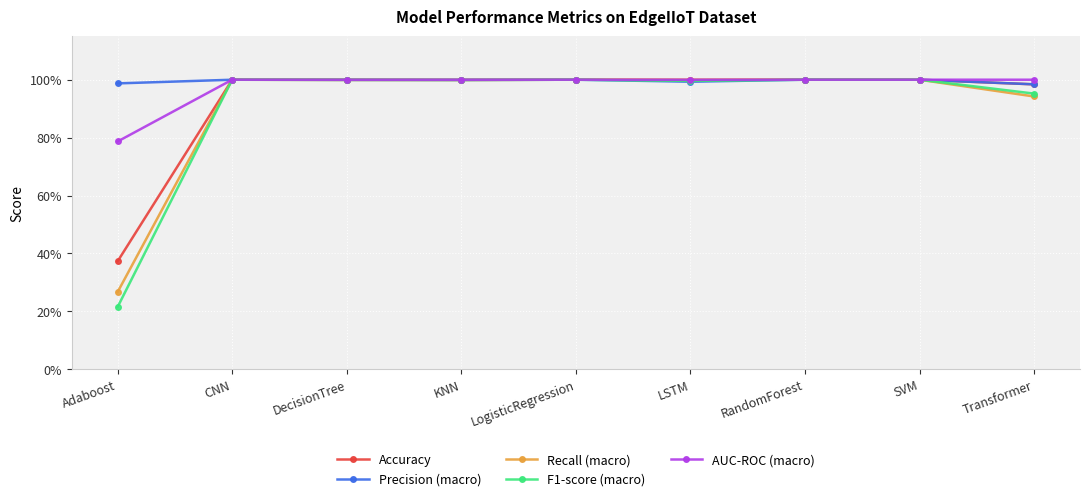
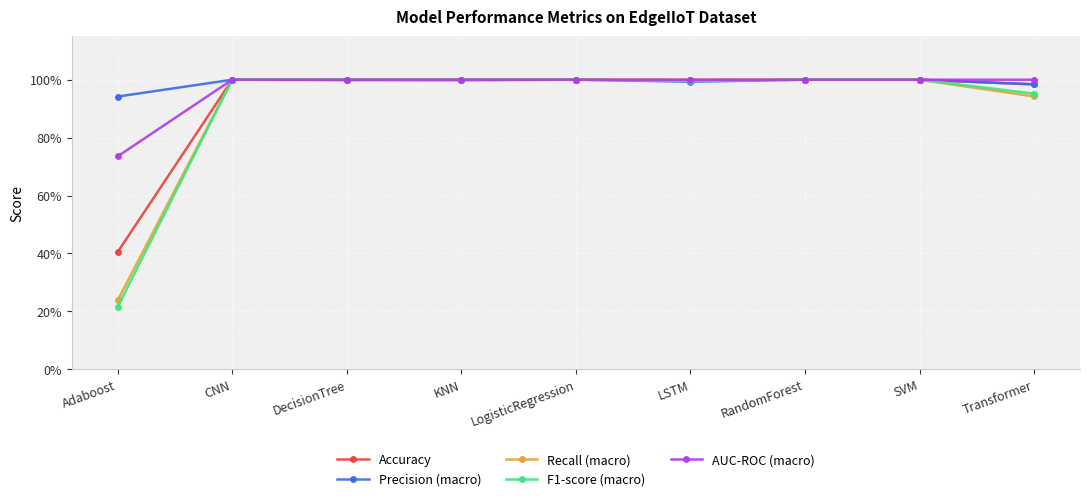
  {
    "Accuracy": {
-     "Adaboost": "37%"
+     "Adaboost": "40%"
    },
    "Precision (macro)": {
-     "Adaboost": "99%"
+     "Adaboost": "94%"
    },
    "Recall (macro)": {
-     "Adaboost": "27%",
+     "Adaboost": "24%",
      "Transformer": "94%"
    },
    "F1-score (macro)": {
      "Adaboost": "21%",
      "Transformer": "95%"
    },
    "AUC-ROC (macro)": {
-     "Adaboost": "79%",
+     "Adaboost": "74%",
      "Transformer": "100%"
    }
  }
